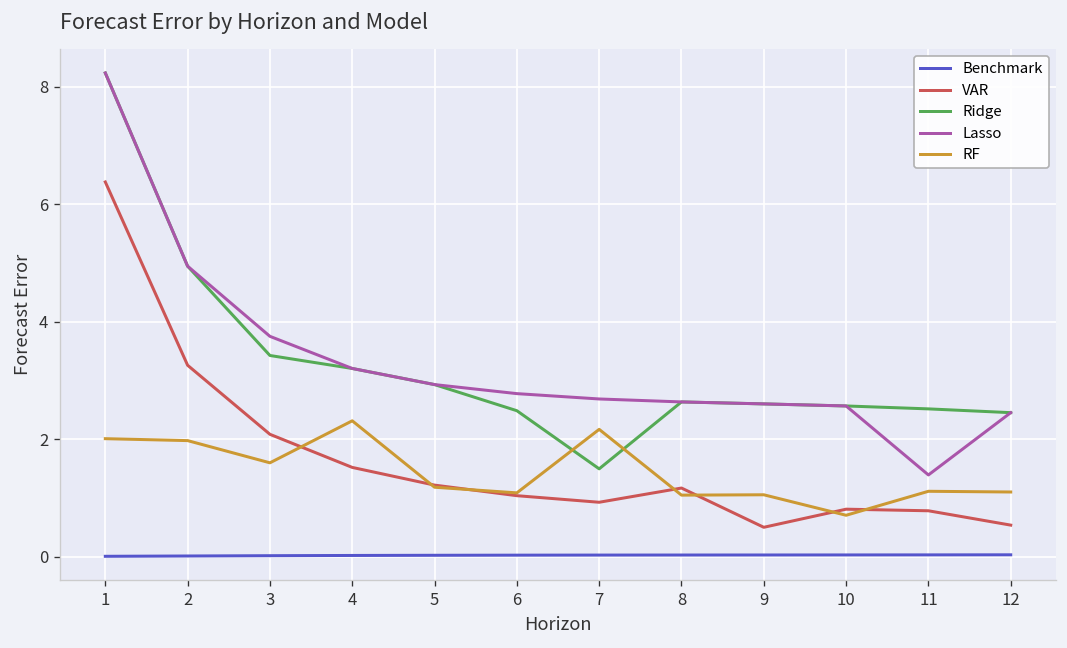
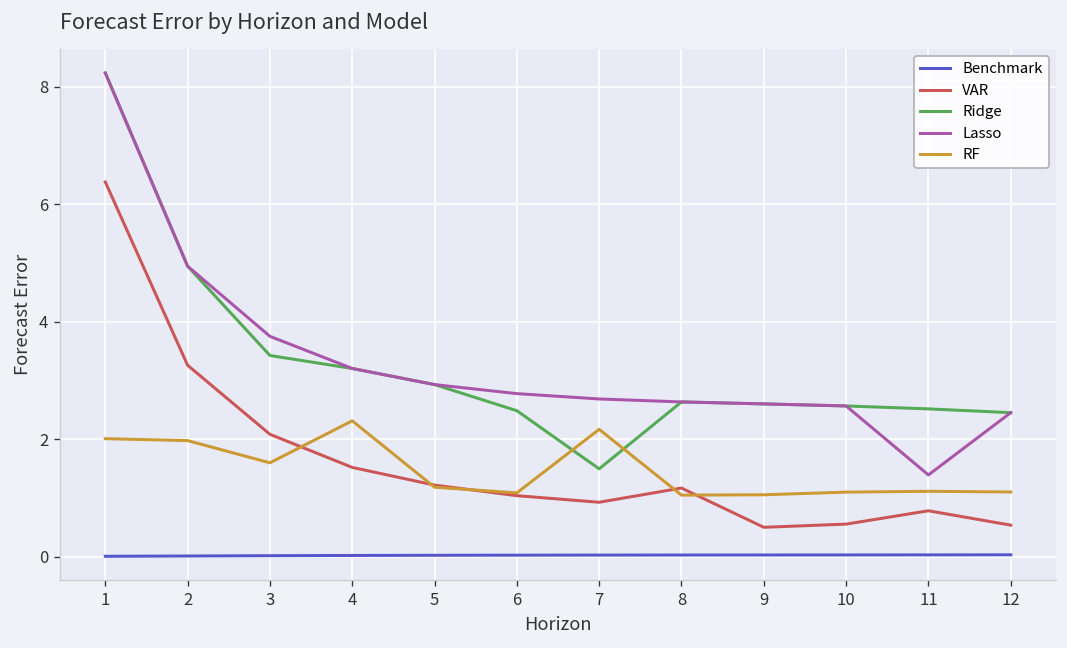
  {
    "Benchmark": {
      "1": 0.0,
      "2": 0.0,
      "3": 0.0,
      "4": 0.0,
      "5": 0.0,
      "6": 0.0,
      "7": 0.0,
      "8": 0.0,
      "9": 0.0,
      "10": 0.0,
      "11": 0.0,
      "12": 0.0
    },
    "VAR": {
      "1": 6.4,
      "2": 3.3,
      "3": 2.1,
      "4": 1.5,
      "7": 0.9,
      "8": 1.2,
      "9": 0.5,
-     "10": 0.8,
+     "10": 0.6,
      "11": 0.8,
      "12": 0.5
    },
    "Ridge": {
      "3": 3.4,
      "6": 2.5,
      "7": 1.5,
      "11": 2.5
    },
    "Lasso": {
      "3": 3.8,
      "6": 2.8,
      "7": 2.7,
      "11": 1.4
    },
    "RF": {
      "1": 2.0,
      "2": 2.0,
      "3": 1.6,
      "4": 2.3,
      "7": 2.2,
      "8": 1.0,
      "9": 1.1,
-     "10": 0.7,
+     "10": 1.1,
      "11": 1.1,
      "12": 1.1
    }
  }
